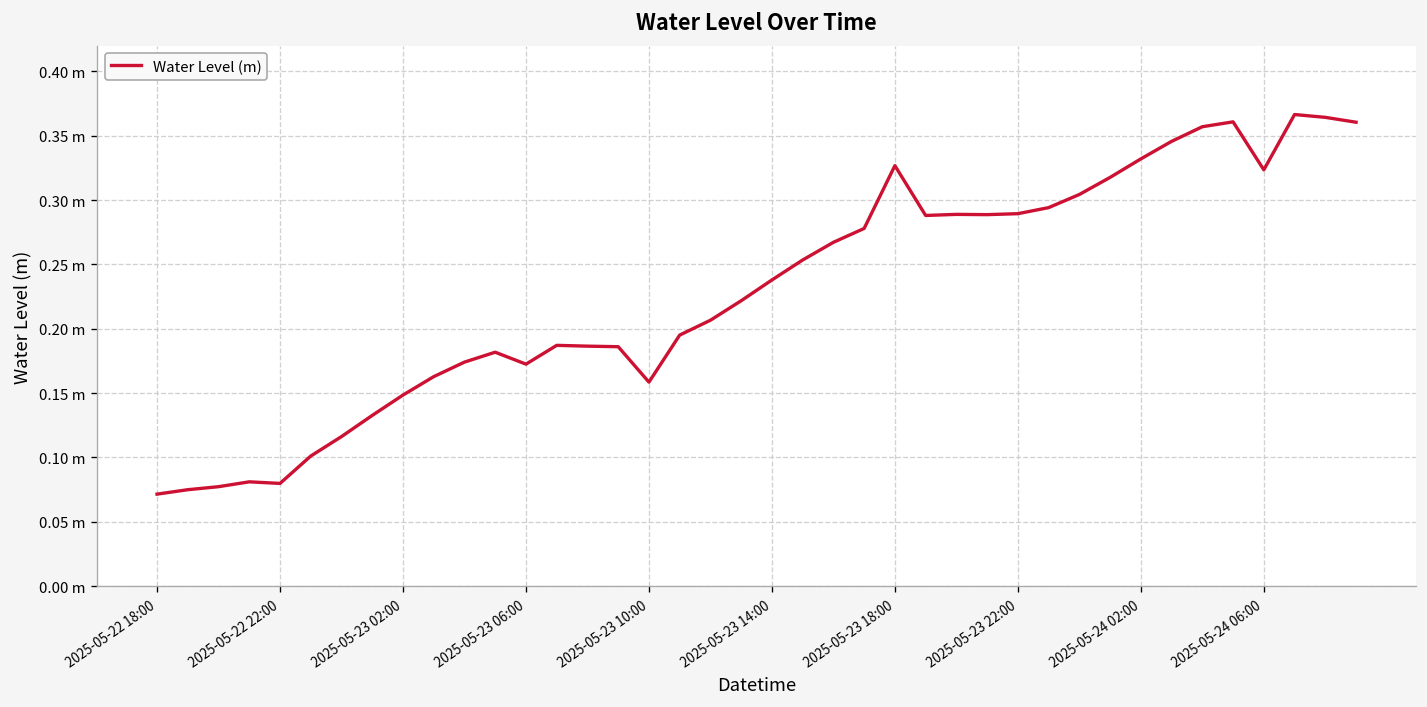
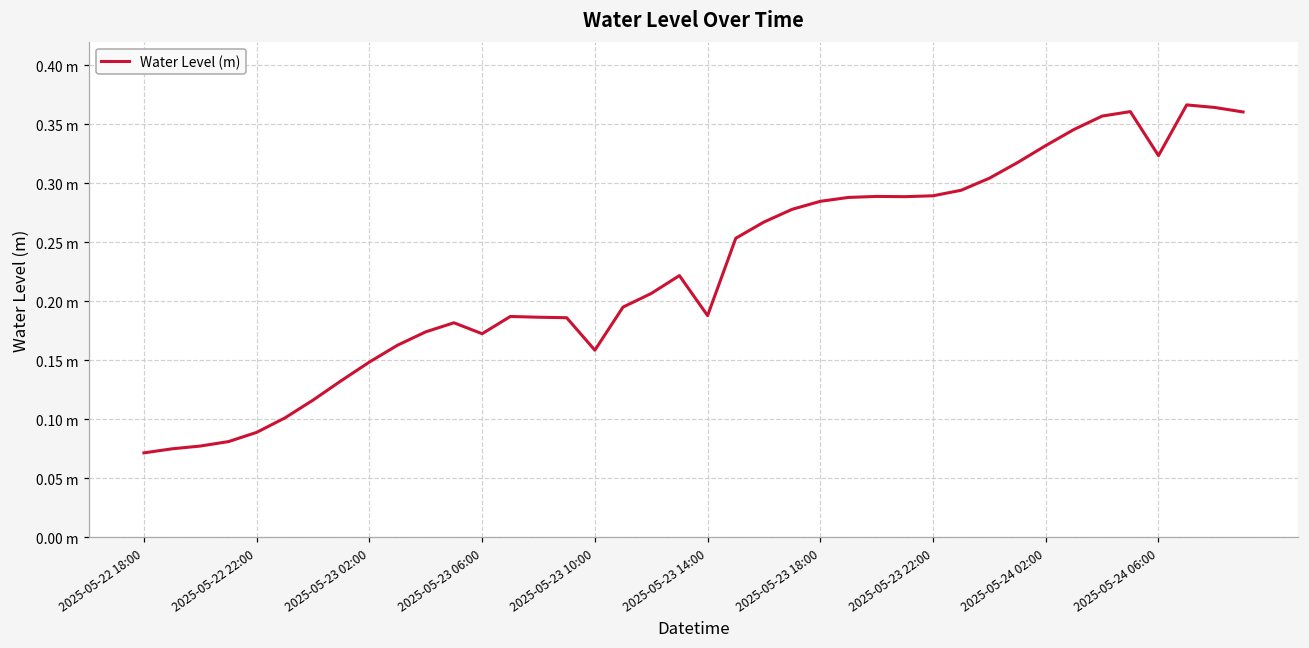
  {
    "2025-05-22 18:00": "0.071 m",
-   "2025-05-22 22:00": "0.080 m",
+   "2025-05-22 22:00": "0.089 m",
    "2025-05-23 02:00": "0.148 m",
    "2025-05-23 06:00": "0.172 m",
    "2025-05-23 10:00": "0.159 m",
-   "2025-05-23 14:00": "0.238 m",
-   "2025-05-23 18:00": "0.327 m",
+   "2025-05-23 14:00": "0.188 m",
+   "2025-05-23 18:00": "0.285 m",
    "2025-05-23 22:00": "0.289 m",
    "2025-05-24 02:00": "0.332 m",
    "2025-05-24 06:00": "0.324 m"
  }
